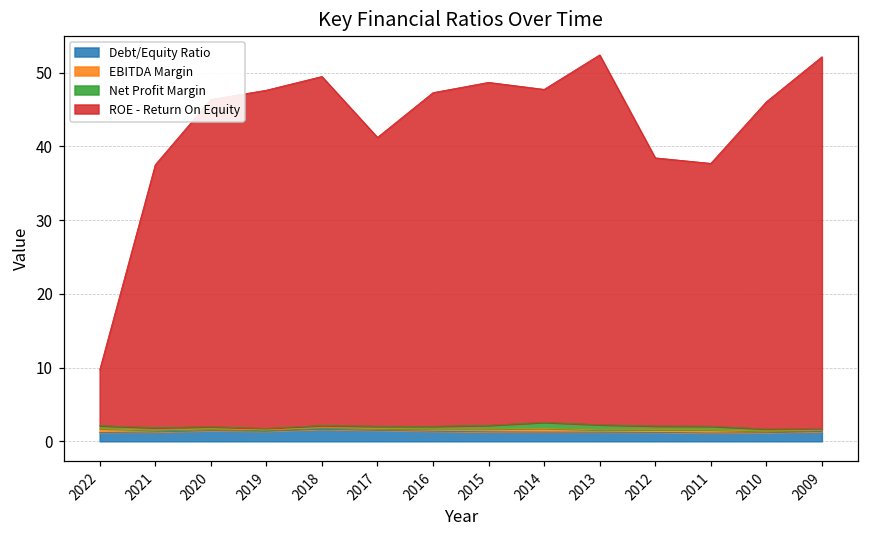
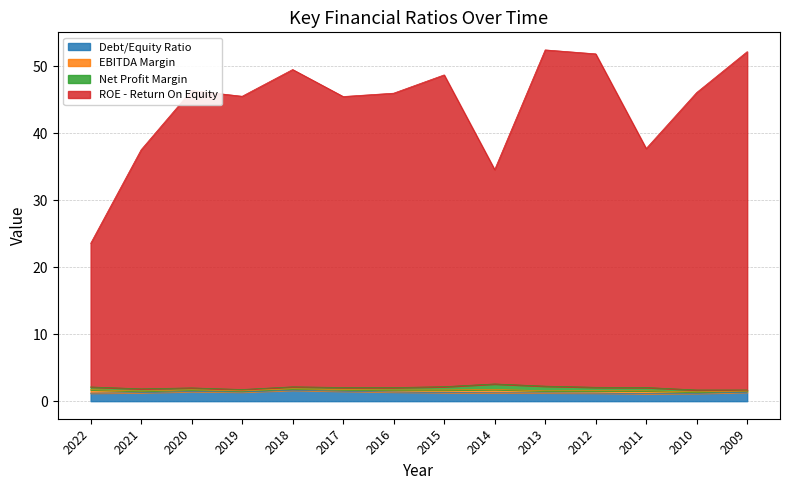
  {
    "Debt/Equity Ratio": {
      "2022": 1,
      "2015": 1,
      "2014": 1,
      "2011": 1
    },
    "EBITDA Margin": {
      "2022": 1,
      "2015": 0,
      "2014": 1,
      "2011": 0
    },
    "Net Profit Margin": {
      "2022": 0,
      "2015": 0,
      "2014": 1,
      "2013": 1,
      "2012": 1,
      "2011": 0
    },
    "ROE - Return On Equity": {
-     "2022": 8,
+     "2022": 21,
      "2021": 36,
-     "2019": 46,
+     "2019": 44,
      "2018": 47,
-     "2017": 39,
-     "2016": 45,
+     "2017": 43,
+     "2016": 44,
      "2015": 47,
-     "2014": 45,
+     "2014": 32,
      "2013": 50,
-     "2012": 36,
+     "2012": 50,
      "2011": 36,
      "2010": 44,
      "2009": 51
    }
  }
